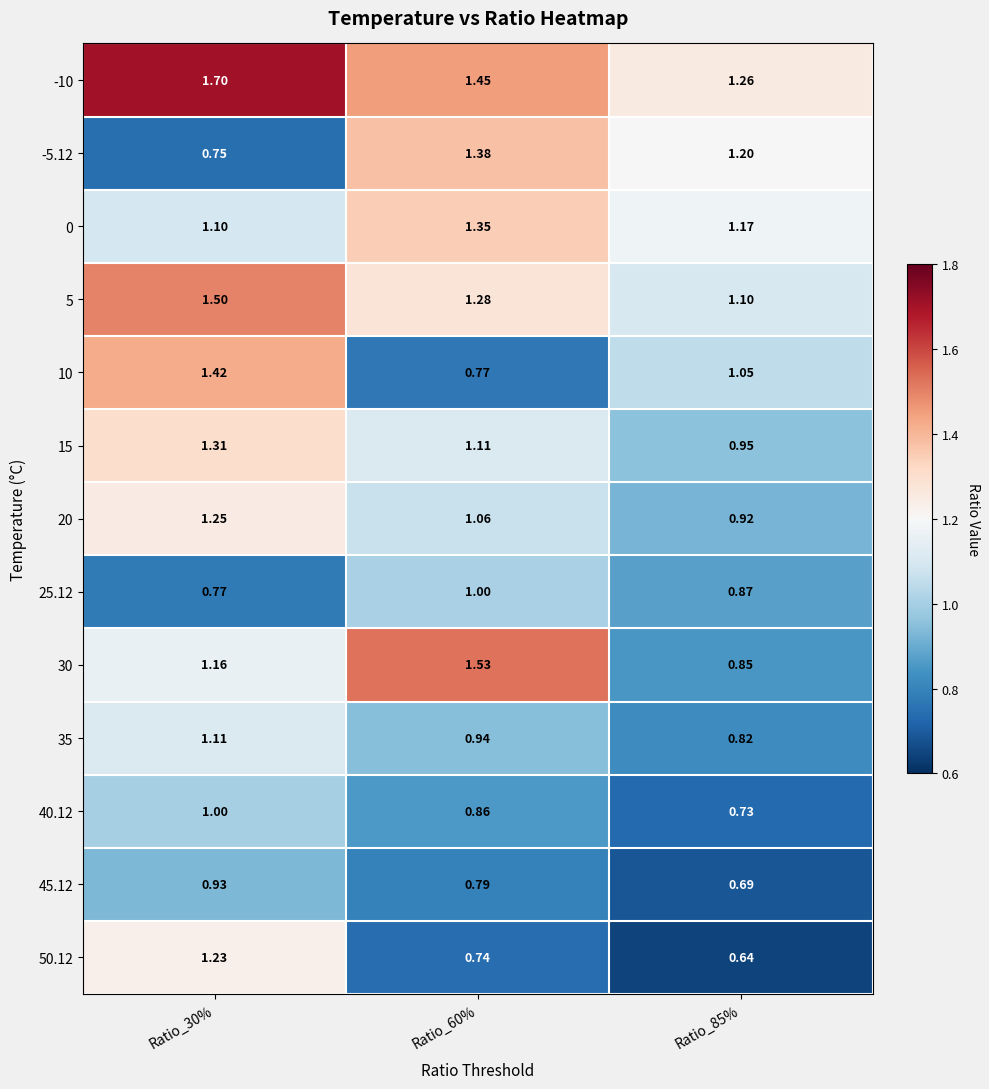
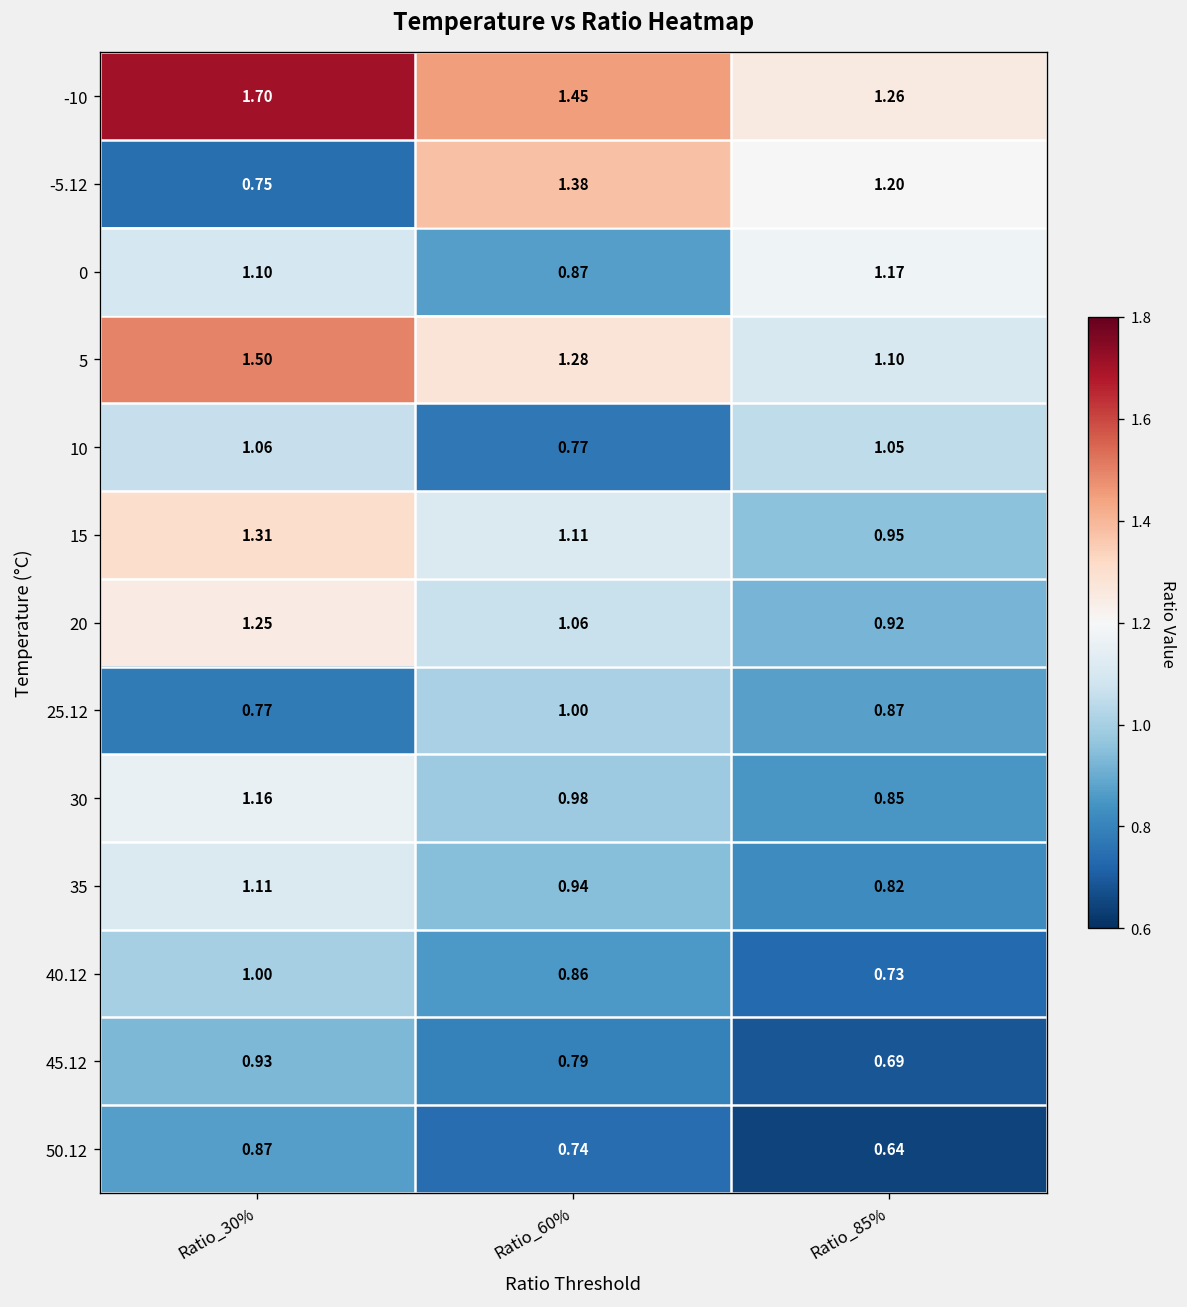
  {
    "-10": {
      "Ratio_30%": 1.70,
      "Ratio_60%": 1.45,
      "Ratio_85%": 1.26
    },
    "-5.12": {
      "Ratio_30%": 0.75,
      "Ratio_60%": 1.38,
      "Ratio_85%": 1.20
    },
    "0": {
      "Ratio_30%": 1.10,
-     "Ratio_60%": 1.35,
+     "Ratio_60%": 0.87,
      "Ratio_85%": 1.17
    },
    "5": {
      "Ratio_30%": 1.50,
      "Ratio_60%": 1.28,
      "Ratio_85%": 1.10
    },
    "10": {
-     "Ratio_30%": 1.42,
+     "Ratio_30%": 1.06,
      "Ratio_60%": 0.77,
      "Ratio_85%": 1.05
    },
    "15": {
      "Ratio_30%": 1.31,
      "Ratio_60%": 1.11,
      "Ratio_85%": 0.95
    },
    "20": {
      "Ratio_30%": 1.25,
      "Ratio_60%": 1.06,
      "Ratio_85%": 0.92
    },
    "25.12": {
      "Ratio_30%": 0.77,
      "Ratio_60%": 1.00,
      "Ratio_85%": 0.87
    },
    "30": {
      "Ratio_30%": 1.16,
-     "Ratio_60%": 1.53,
+     "Ratio_60%": 0.98,
      "Ratio_85%": 0.85
    },
    "35": {
      "Ratio_30%": 1.11,
      "Ratio_60%": 0.94,
      "Ratio_85%": 0.82
    },
    "40.12": {
      "Ratio_30%": 1.00,
      "Ratio_60%": 0.86,
      "Ratio_85%": 0.73
    },
    "45.12": {
      "Ratio_30%": 0.93,
      "Ratio_60%": 0.79,
      "Ratio_85%": 0.69
    },
    "50.12": {
-     "Ratio_30%": 1.23,
+     "Ratio_30%": 0.87,
      "Ratio_60%": 0.74,
      "Ratio_85%": 0.64
    }
  }
